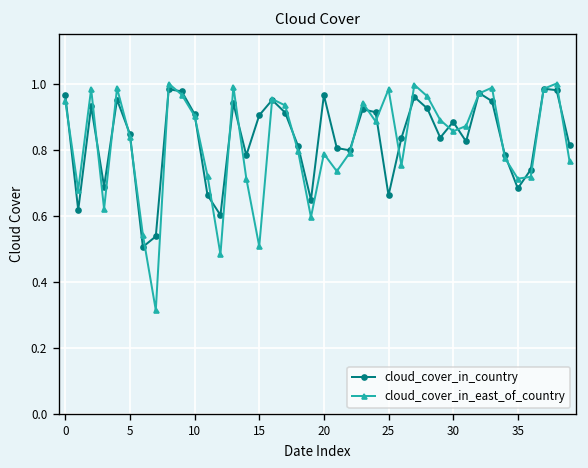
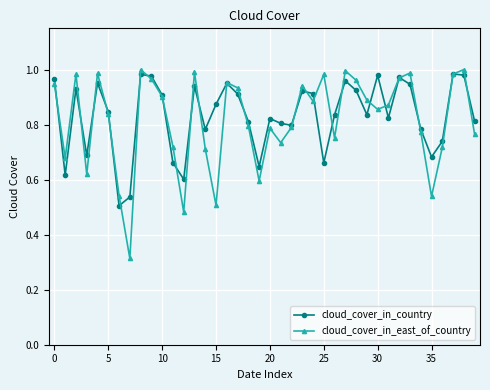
  {
    "cloud_cover_in_country": {
      "0": 0.96,
-     "15": 0.90,
-     "20": 0.96,
+     "15": 0.87,
+     "20": 0.82,
      "25": 0.66,
-     "30": 0.88,
+     "30": 0.98,
      "35": 0.68
    },
    "cloud_cover_in_east_of_country": {
      "0": 0.95,
      "15": 0.51,
      "20": 0.79,
      "25": 0.98,
      "30": 0.86,
-     "35": 0.71
+     "35": 0.54
    }
  }
